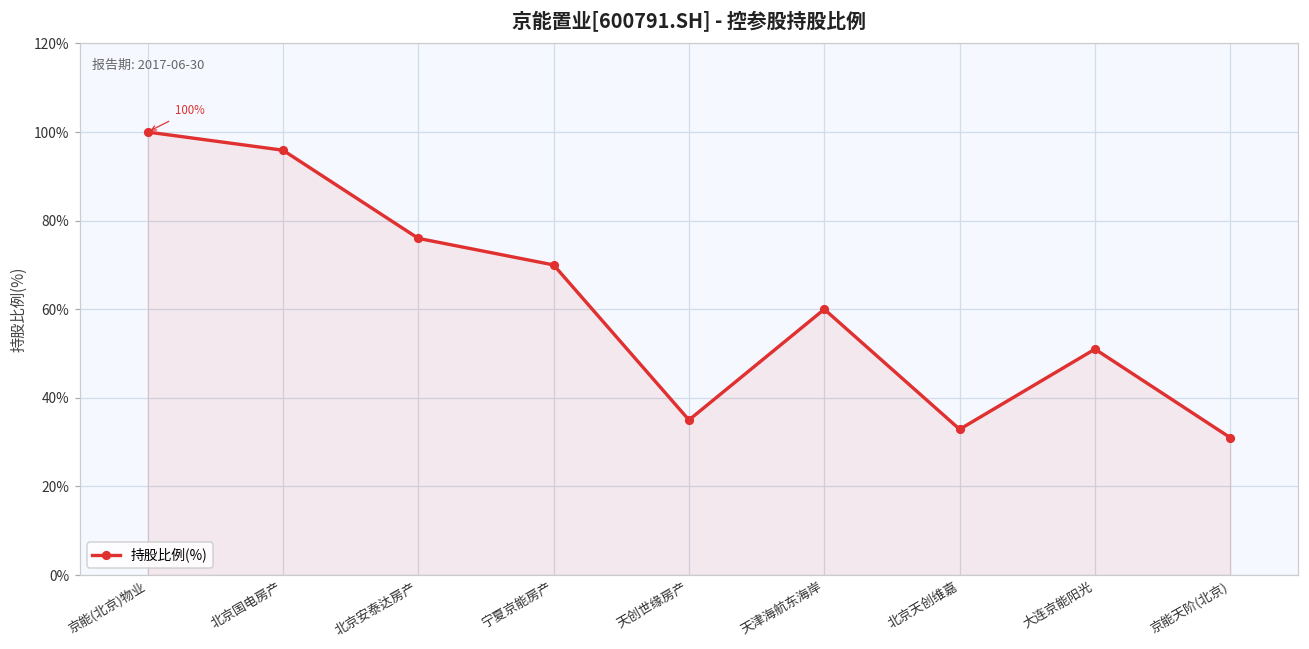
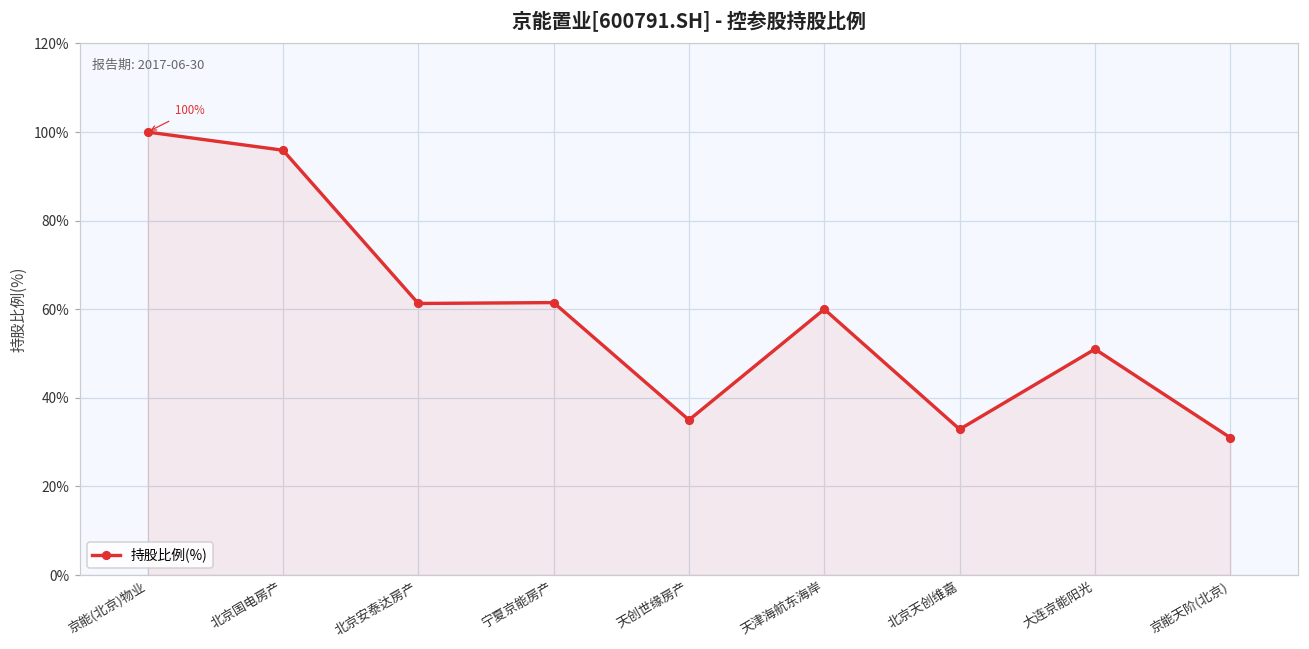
  {
    "北京国电房产": "96%",
-   "北京安泰达房产": "76%",
-   "宁夏京能房产": "70%",
+   "北京安泰达房产": "61%",
+   "宁夏京能房产": "62%",
    "天创世缘房产": "35%",
    "天津海航东海岸": "60%",
    "北京天创维嘉": "33%",
    "大连京能阳光": "51%",
    "京能天阶(北京)": "31%"
  }
